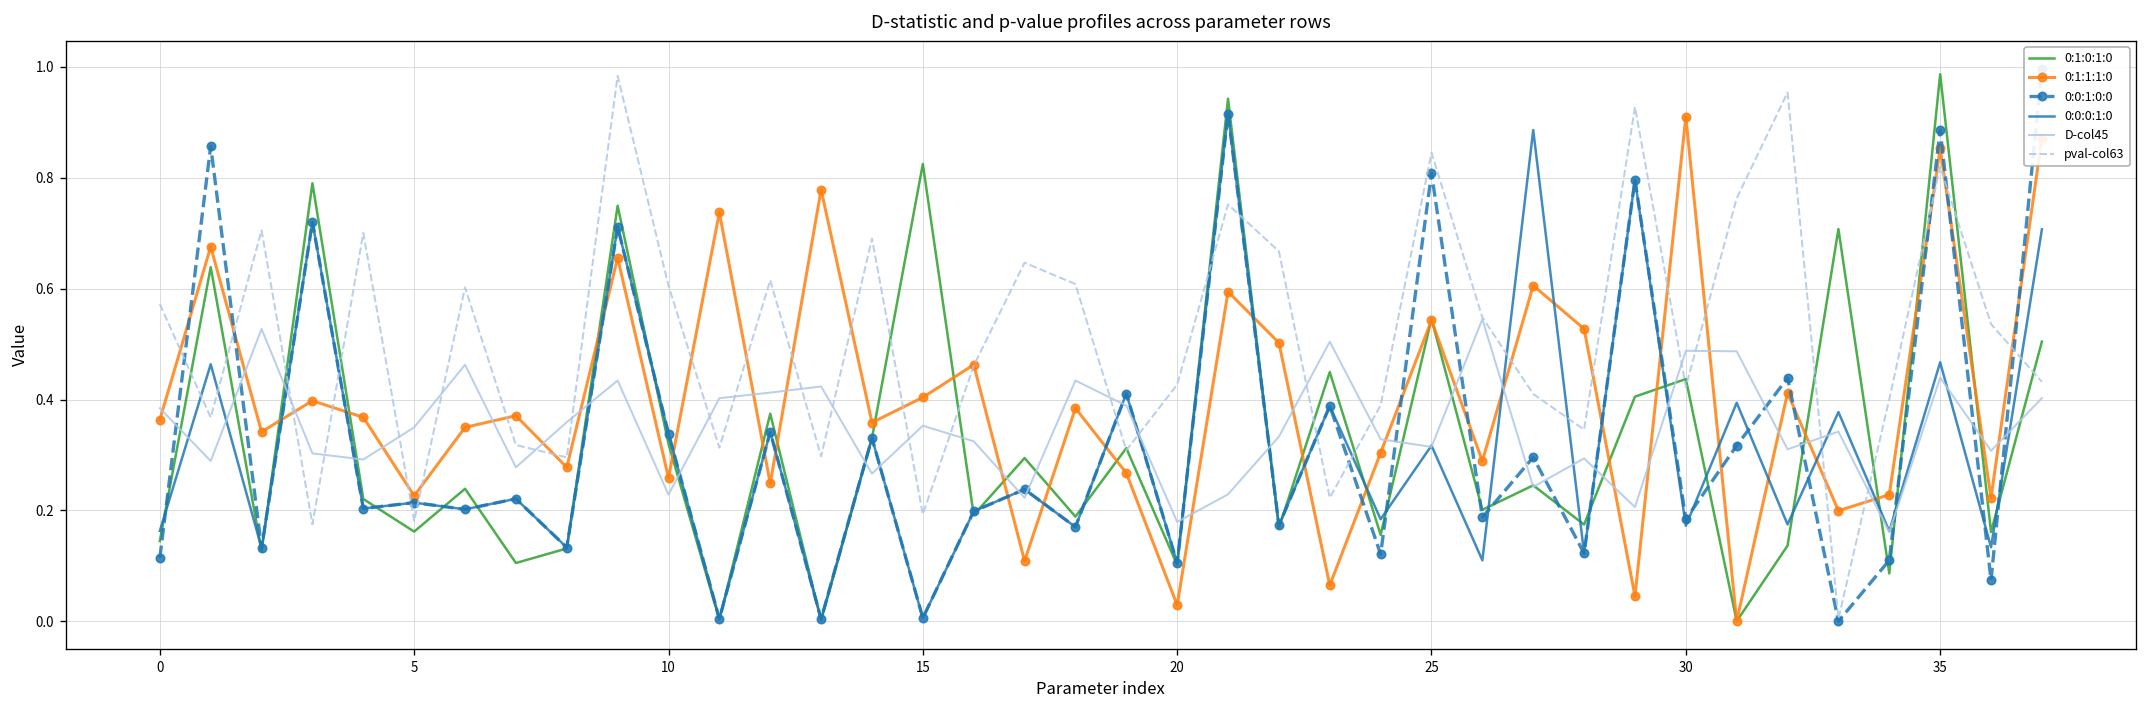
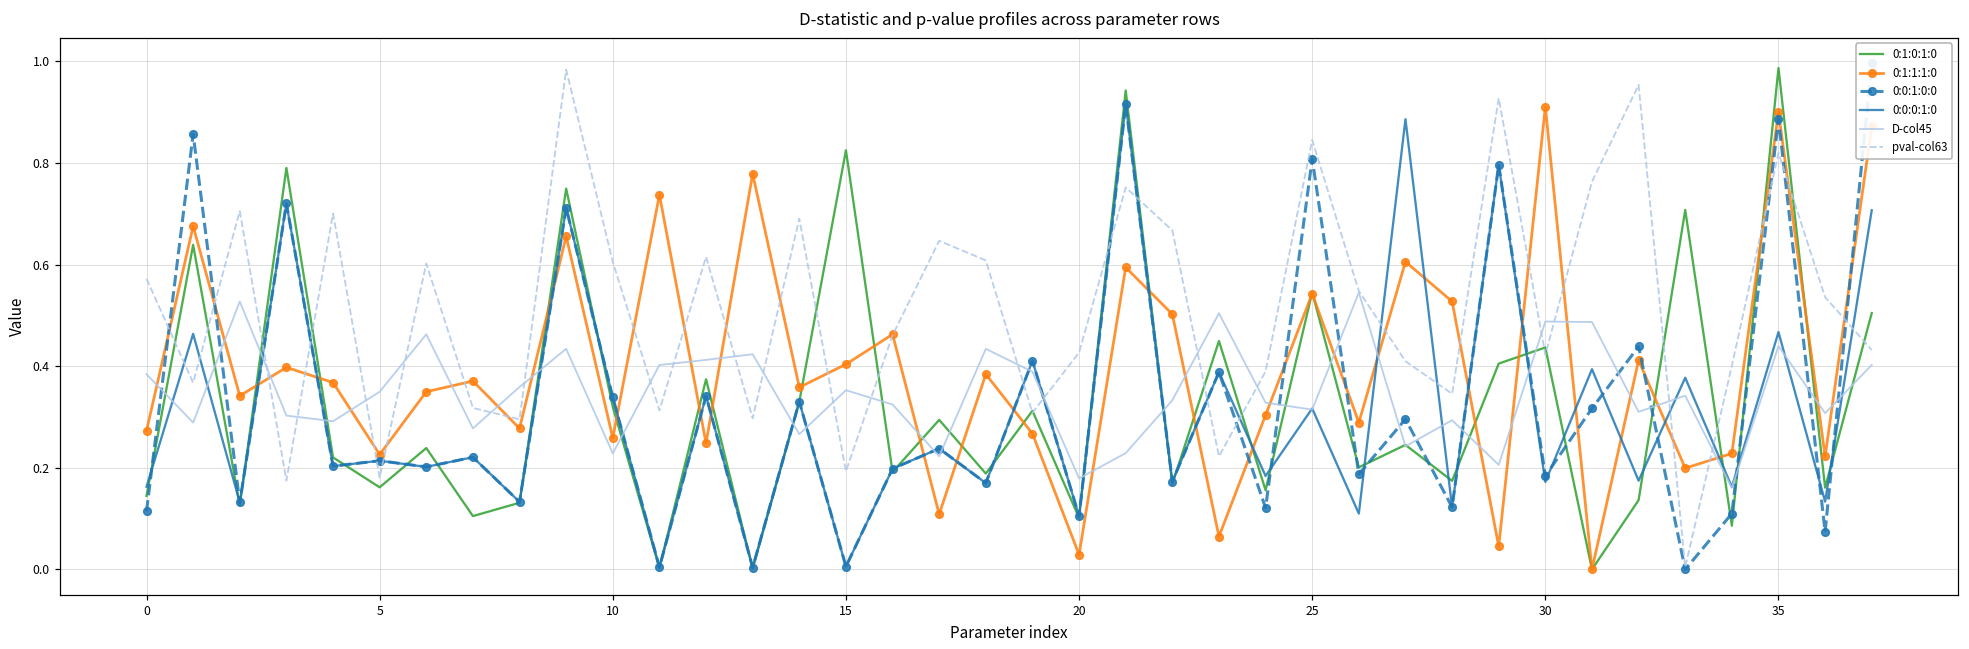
  {
    "0:1:0:1:0": {
      "0": 0.14,
      "5": 0.16,
      "10": 0.32,
      "15": 0.82,
      "30": 0.44,
      "35": 0.99
    },
    "0:1:1:1:0": {
-     "0": 0.36,
+     "0": 0.27,
      "5": 0.23,
      "10": 0.26,
      "15": 0.40,
      "20": 0.03,
      "30": 0.91,
-     "35": 0.85
+     "35": 0.90
    }
  }
